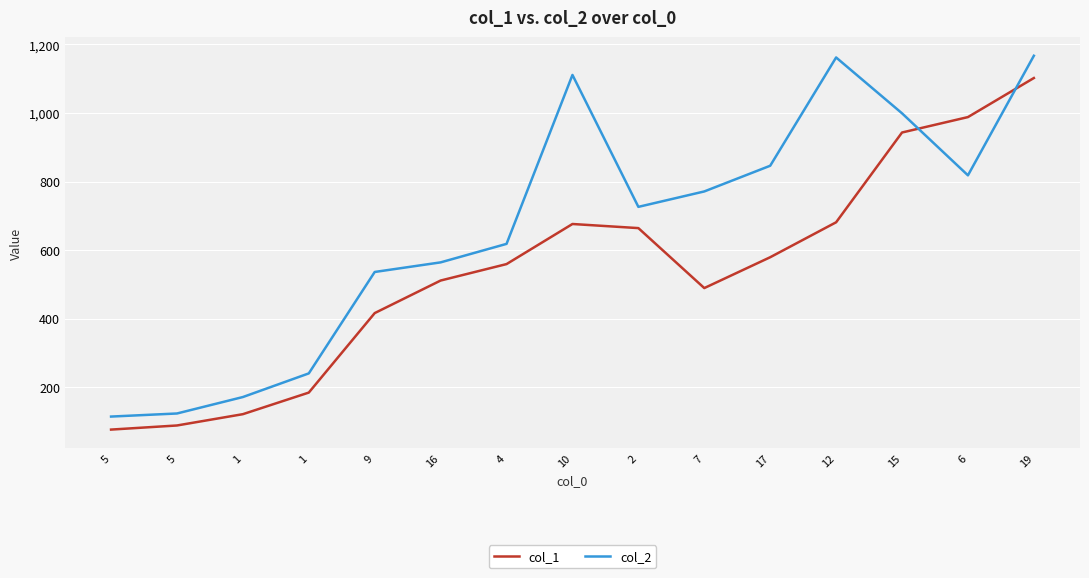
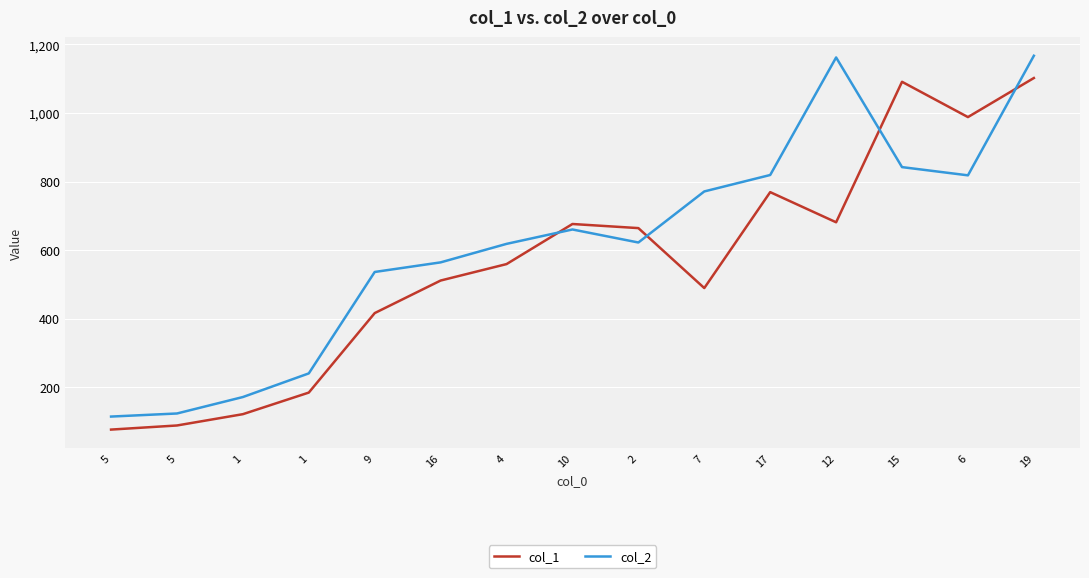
  {
    "col_1": {
      "9": "420",
      "16": "510",
      "4": "560",
      "10": "680",
      "2": "660",
      "7": "490",
-     "17": "580",
+     "17": "770",
      "12": "680",
-     "15": "940",
+     "15": "1,090",
      "6": "990",
      "19": "1,100"
    },
    "col_2": {
      "9": "540",
      "16": "560",
      "4": "620",
-     "10": "1,110",
-     "2": "730",
+     "10": "660",
+     "2": "620",
      "7": "770",
-     "17": "850",
+     "17": "820",
      "12": "1,160",
-     "15": "1,000",
+     "15": "840",
      "6": "820",
      "19": "1,170"
    }
  }
